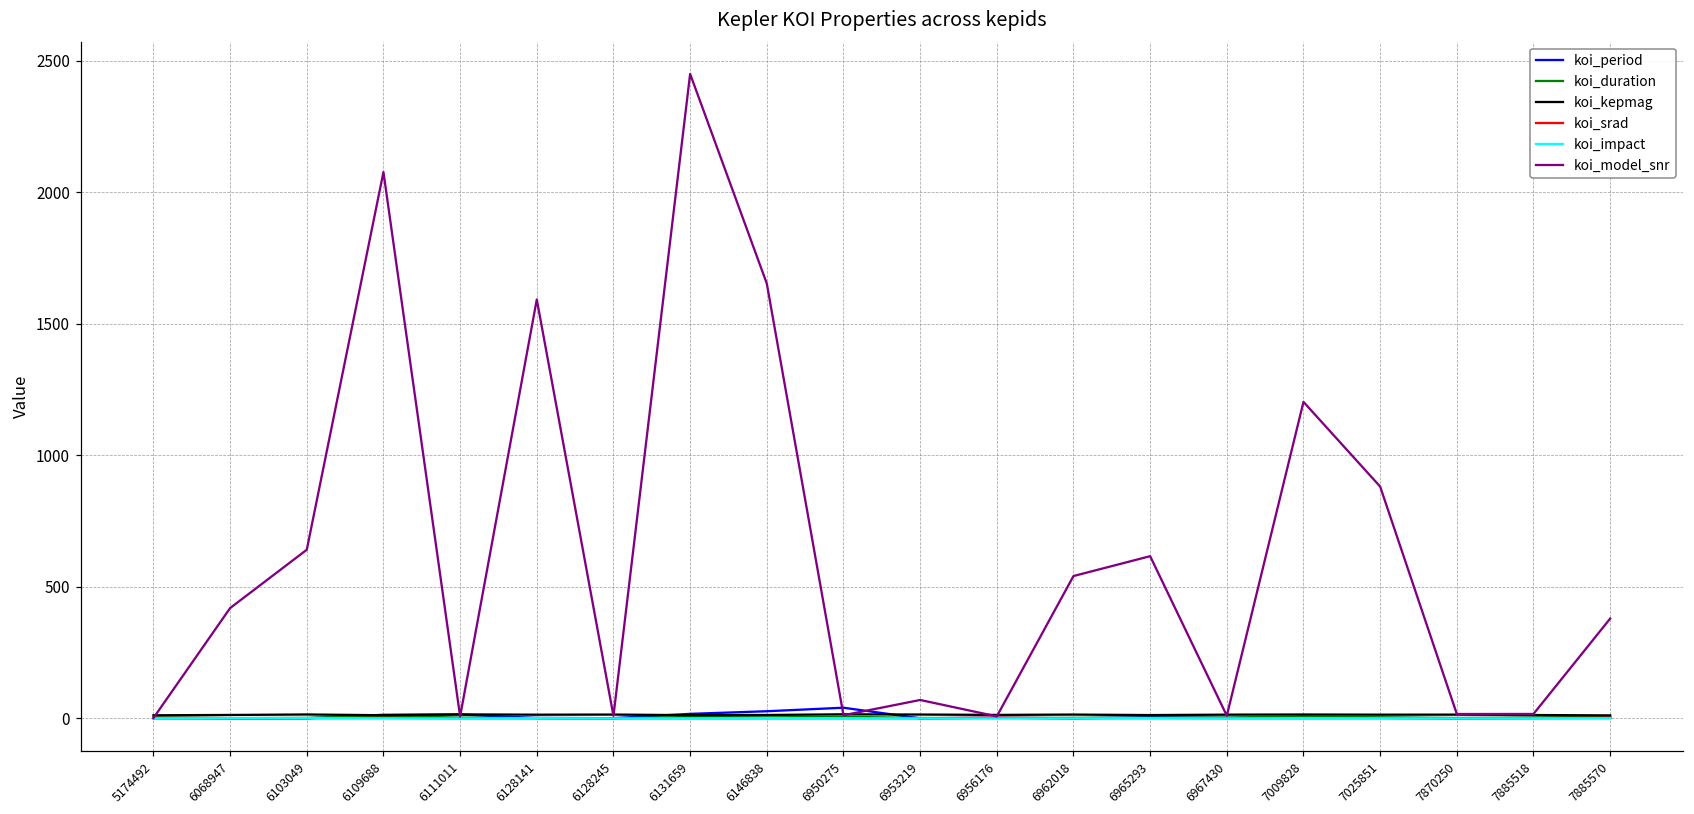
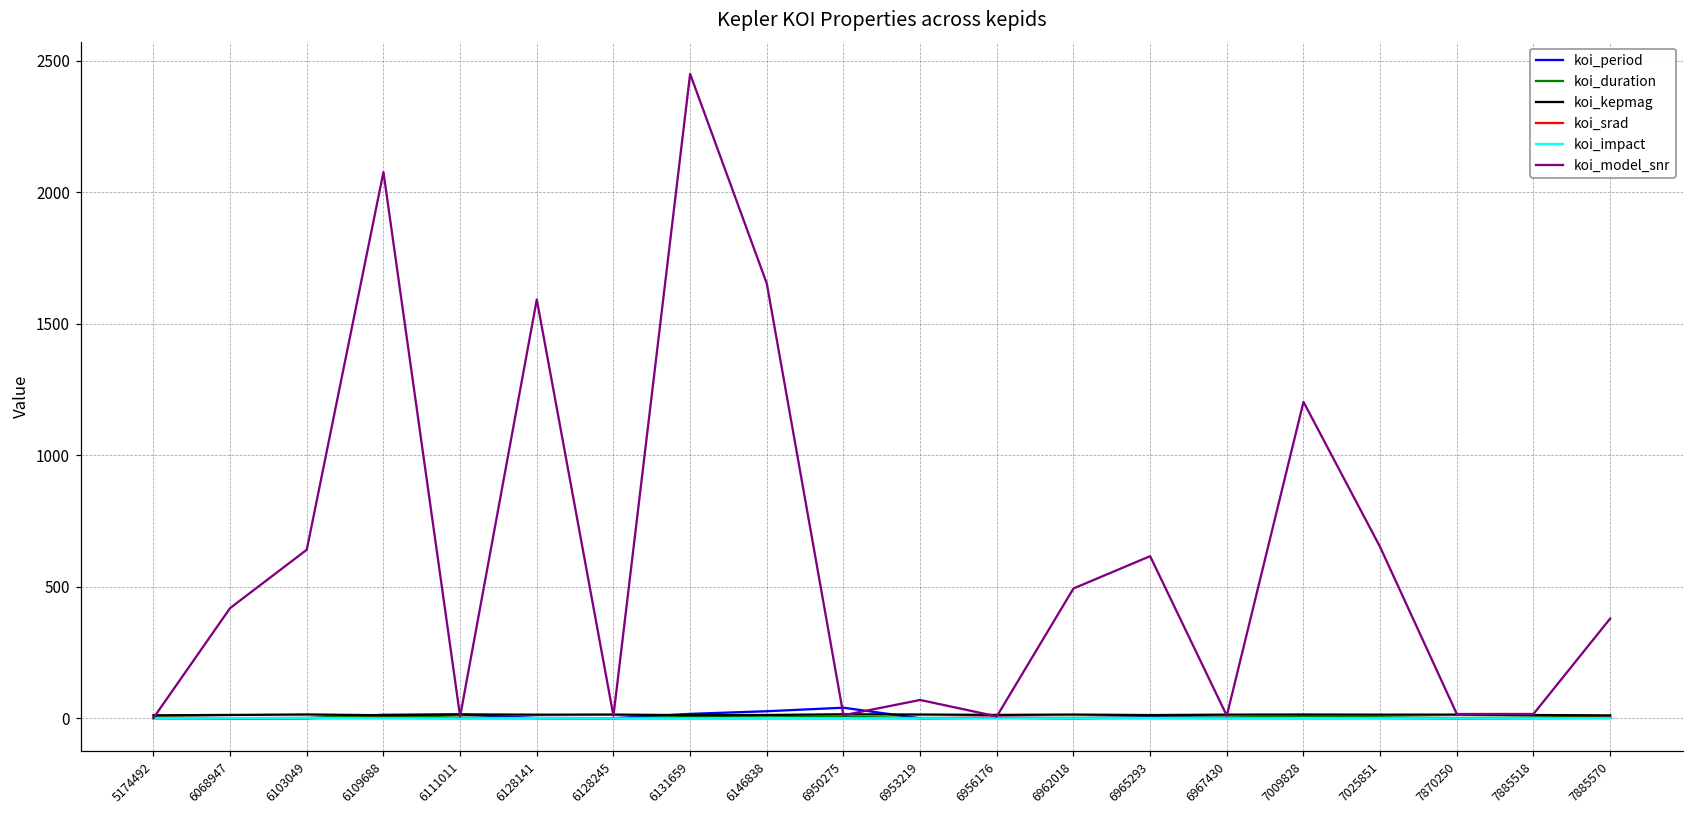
  {
    "koi_period": {
      "6146838": 30,
      "6950275": 40
    },
    "koi_kepmag": {
      "6068947": 10,
      "6103049": 20,
      "6128141": 10,
      "6953219": 10,
      "6962018": 10
    },
    "koi_model_snr": {
      "6068947": 420,
      "6103049": 640,
      "6109688": 2080,
      "6128141": 1590,
      "6131659": 2450,
      "6146838": 1650,
      "6953219": 70,
-     "6962018": 540,
+     "6962018": 490,
      "6965293": 620,
      "7009828": 1200,
-     "7025851": 880,
+     "7025851": 650,
      "7885570": 380
    }
  }
